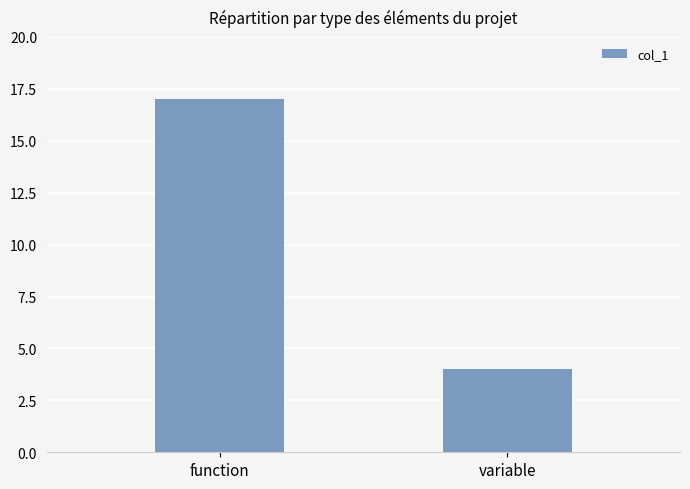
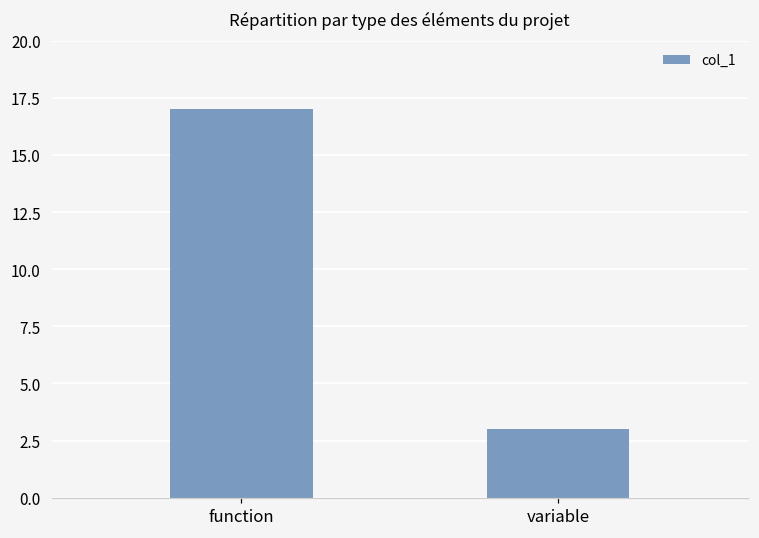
  {
    "function": 17,
-   "variable": 4
+   "variable": 3
  }
